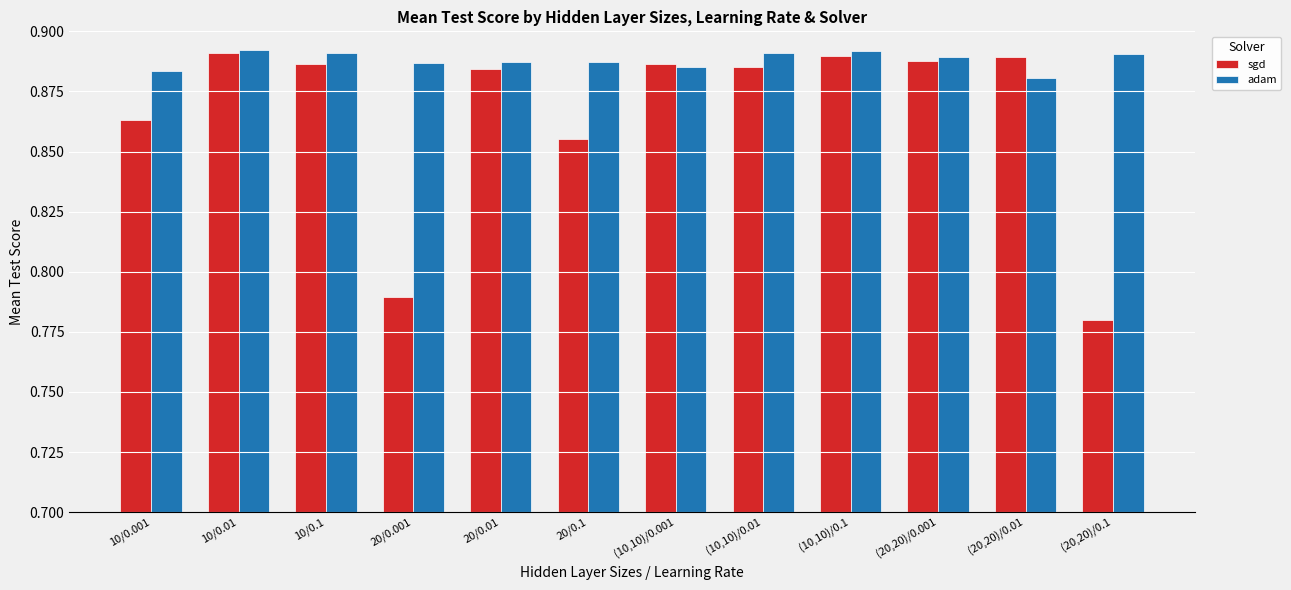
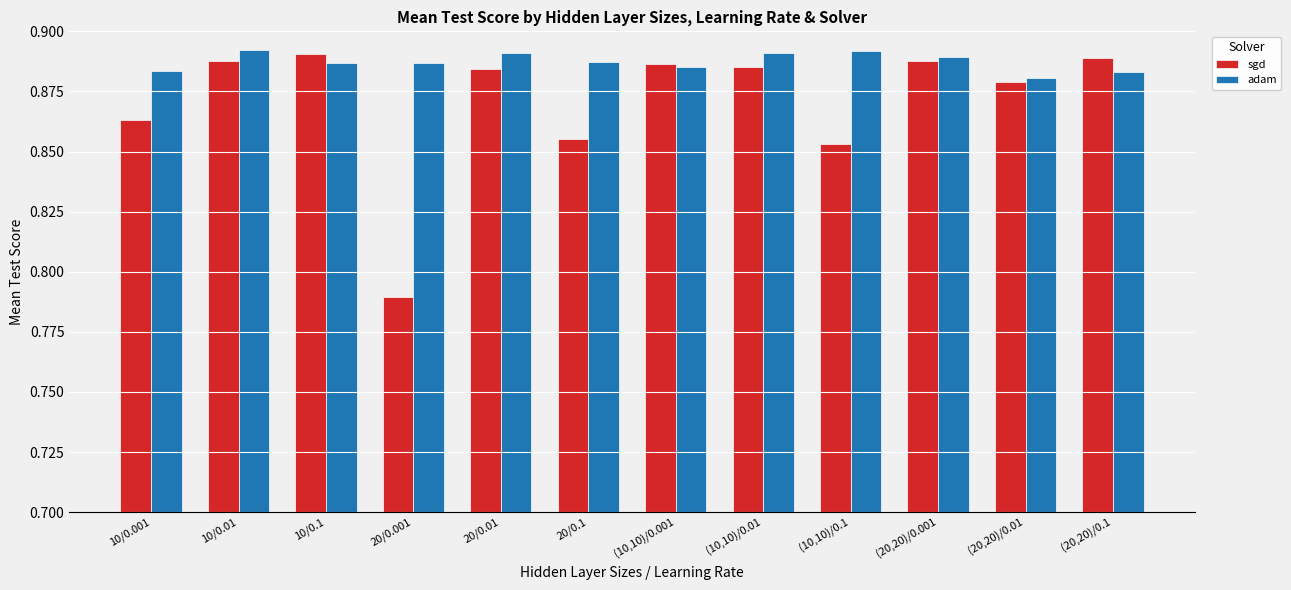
  {
    "sgd": {
      "10/0.001": 0.863,
-     "10/0.01": 0.891,
-     "10/0.1": 0.887,
+     "10/0.01": 0.888,
+     "10/0.1": 0.891,
      "20/0.001": 0.790,
      "20/0.01": 0.884,
      "20/0.1": 0.855,
      "(10,10)/0.001": 0.887,
      "(10,10)/0.01": 0.885,
-     "(10,10)/0.1": 0.890,
+     "(10,10)/0.1": 0.853,
      "(20,20)/0.001": 0.888,
-     "(20,20)/0.01": 0.889,
-     "(20,20)/0.1": 0.780
+     "(20,20)/0.01": 0.879,
+     "(20,20)/0.1": 0.889
    },
    "adam": {
      "10/0.001": 0.884,
      "10/0.01": 0.892,
-     "10/0.1": 0.891,
+     "10/0.1": 0.887,
      "20/0.001": 0.887,
-     "20/0.01": 0.887,
+     "20/0.01": 0.891,
      "20/0.1": 0.887,
      "(10,10)/0.001": 0.885,
      "(10,10)/0.01": 0.891,
      "(10,10)/0.1": 0.892,
      "(20,20)/0.001": 0.889,
      "(20,20)/0.01": 0.881,
-     "(20,20)/0.1": 0.891
+     "(20,20)/0.1": 0.883
    }
  }
